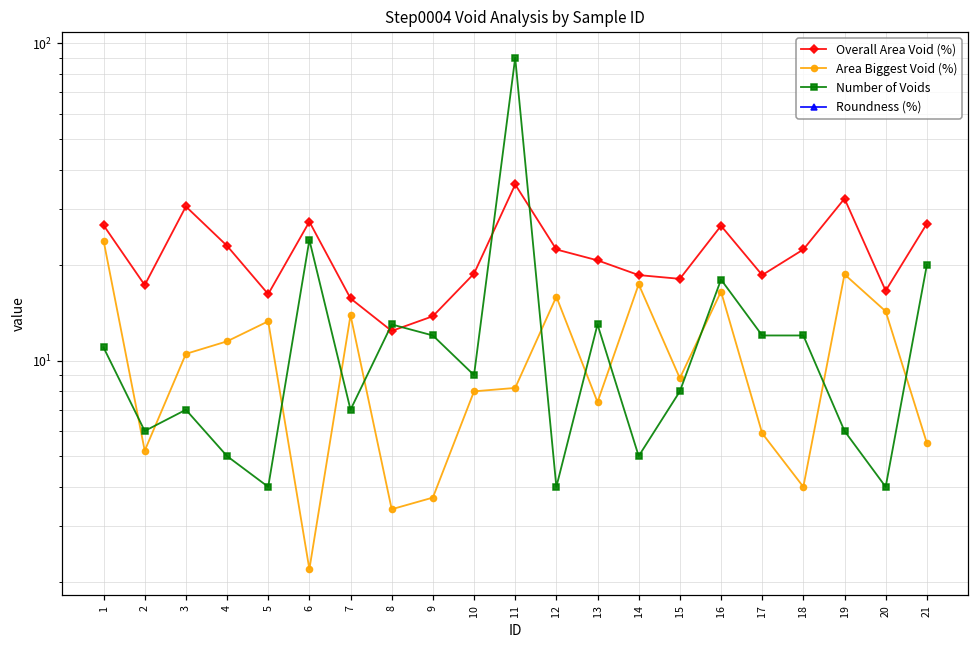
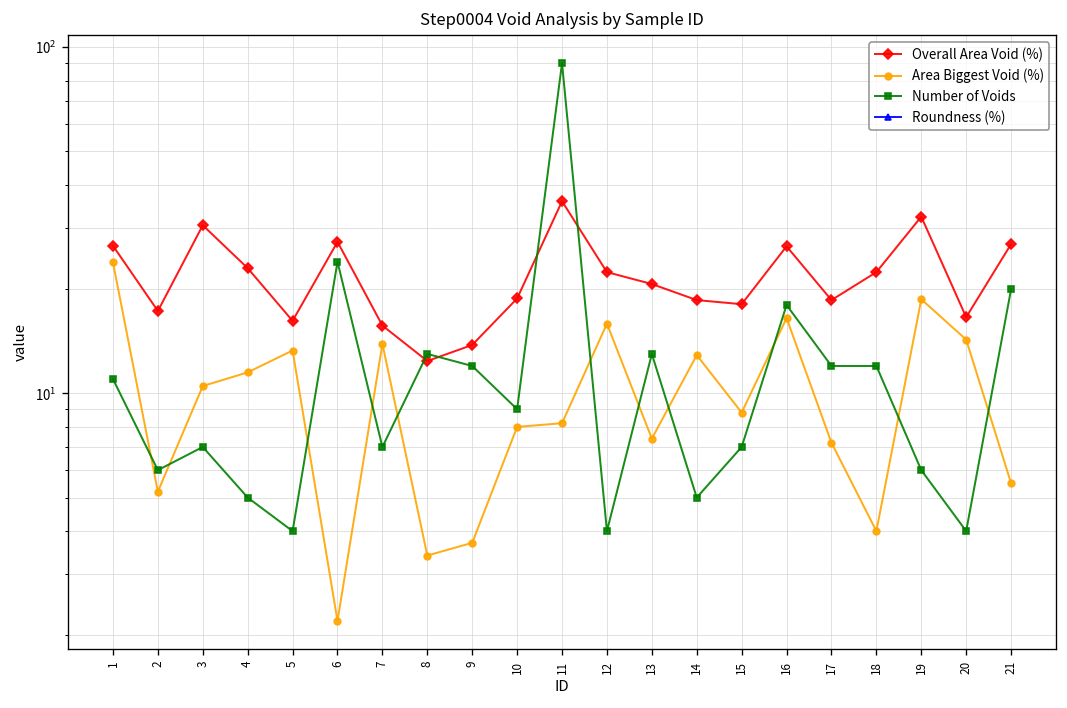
  {
    "Overall Area Void (%)": {
      "1": 27,
      "2": 17,
      "3": 31,
      "4": 23,
      "5": 16,
      "6": 27,
      "7": 16,
      "8": 12.4,
      "9": 14,
      "10": 19,
      "11": 36,
      "12": 22,
      "13": 21,
      "14": 19,
      "15": 18,
      "16": 27,
      "17": 19,
      "18": 22,
      "19": 32,
      "20": 17,
      "21": 27
    },
    "Area Biggest Void (%)": {
      "1": 24,
      "2": 5.2,
      "3": 10.5,
      "4": 11.5,
      "5": 13,
      "6": 2.2,
      "7": 14,
      "8": 3.4,
      "9": 3.7,
      "10": 8.0,
      "11": 8.2,
      "12": 16,
      "13": 7.4,
-     "14": 17,
+     "14": 13,
      "15": 8.8,
      "16": 17,
-     "17": 5.9,
+     "17": 7.2,
      "18": 4.0,
      "19": 19,
      "20": 14,
      "21": 5.5
    },
    "Number of Voids": {
      "1": 11,
      "2": 6,
      "3": 7,
      "4": 5,
      "5": 4,
      "6": 24,
      "7": 7,
      "8": 13,
      "9": 12,
      "10": 9,
      "11": 90,
      "12": 4,
      "13": 13,
      "14": 5,
-     "15": 8,
+     "15": 7,
      "16": 18,
      "17": 12,
      "18": 12,
      "19": 6,
      "20": 4,
      "21": 20
    }
  }
